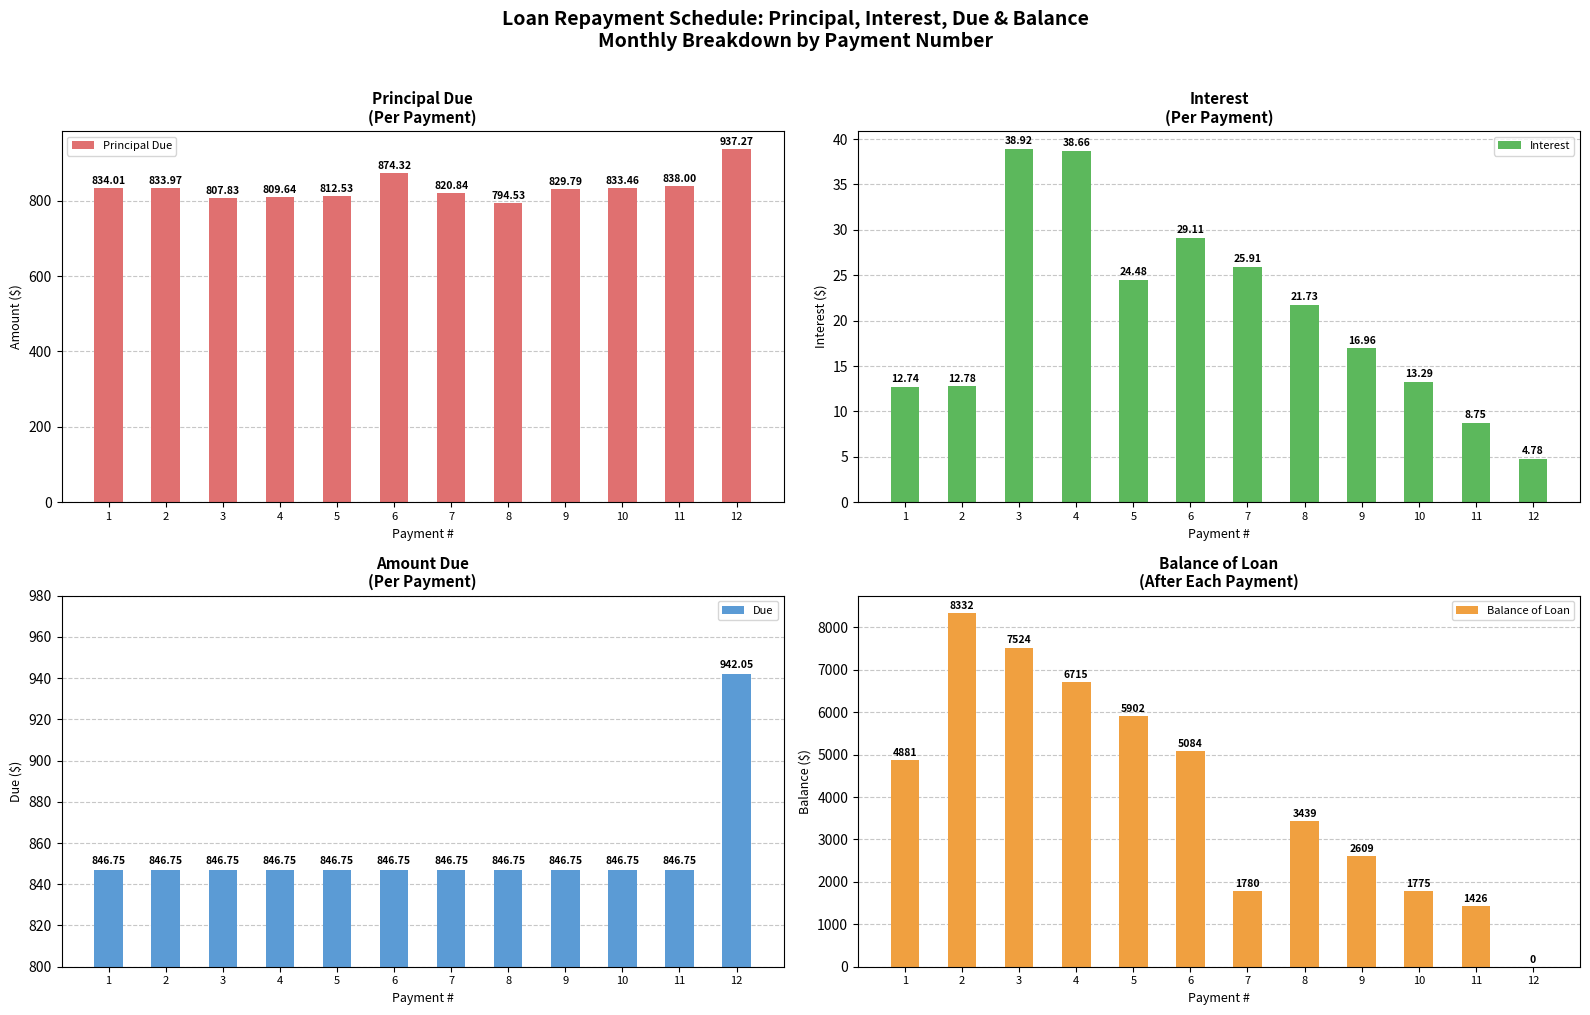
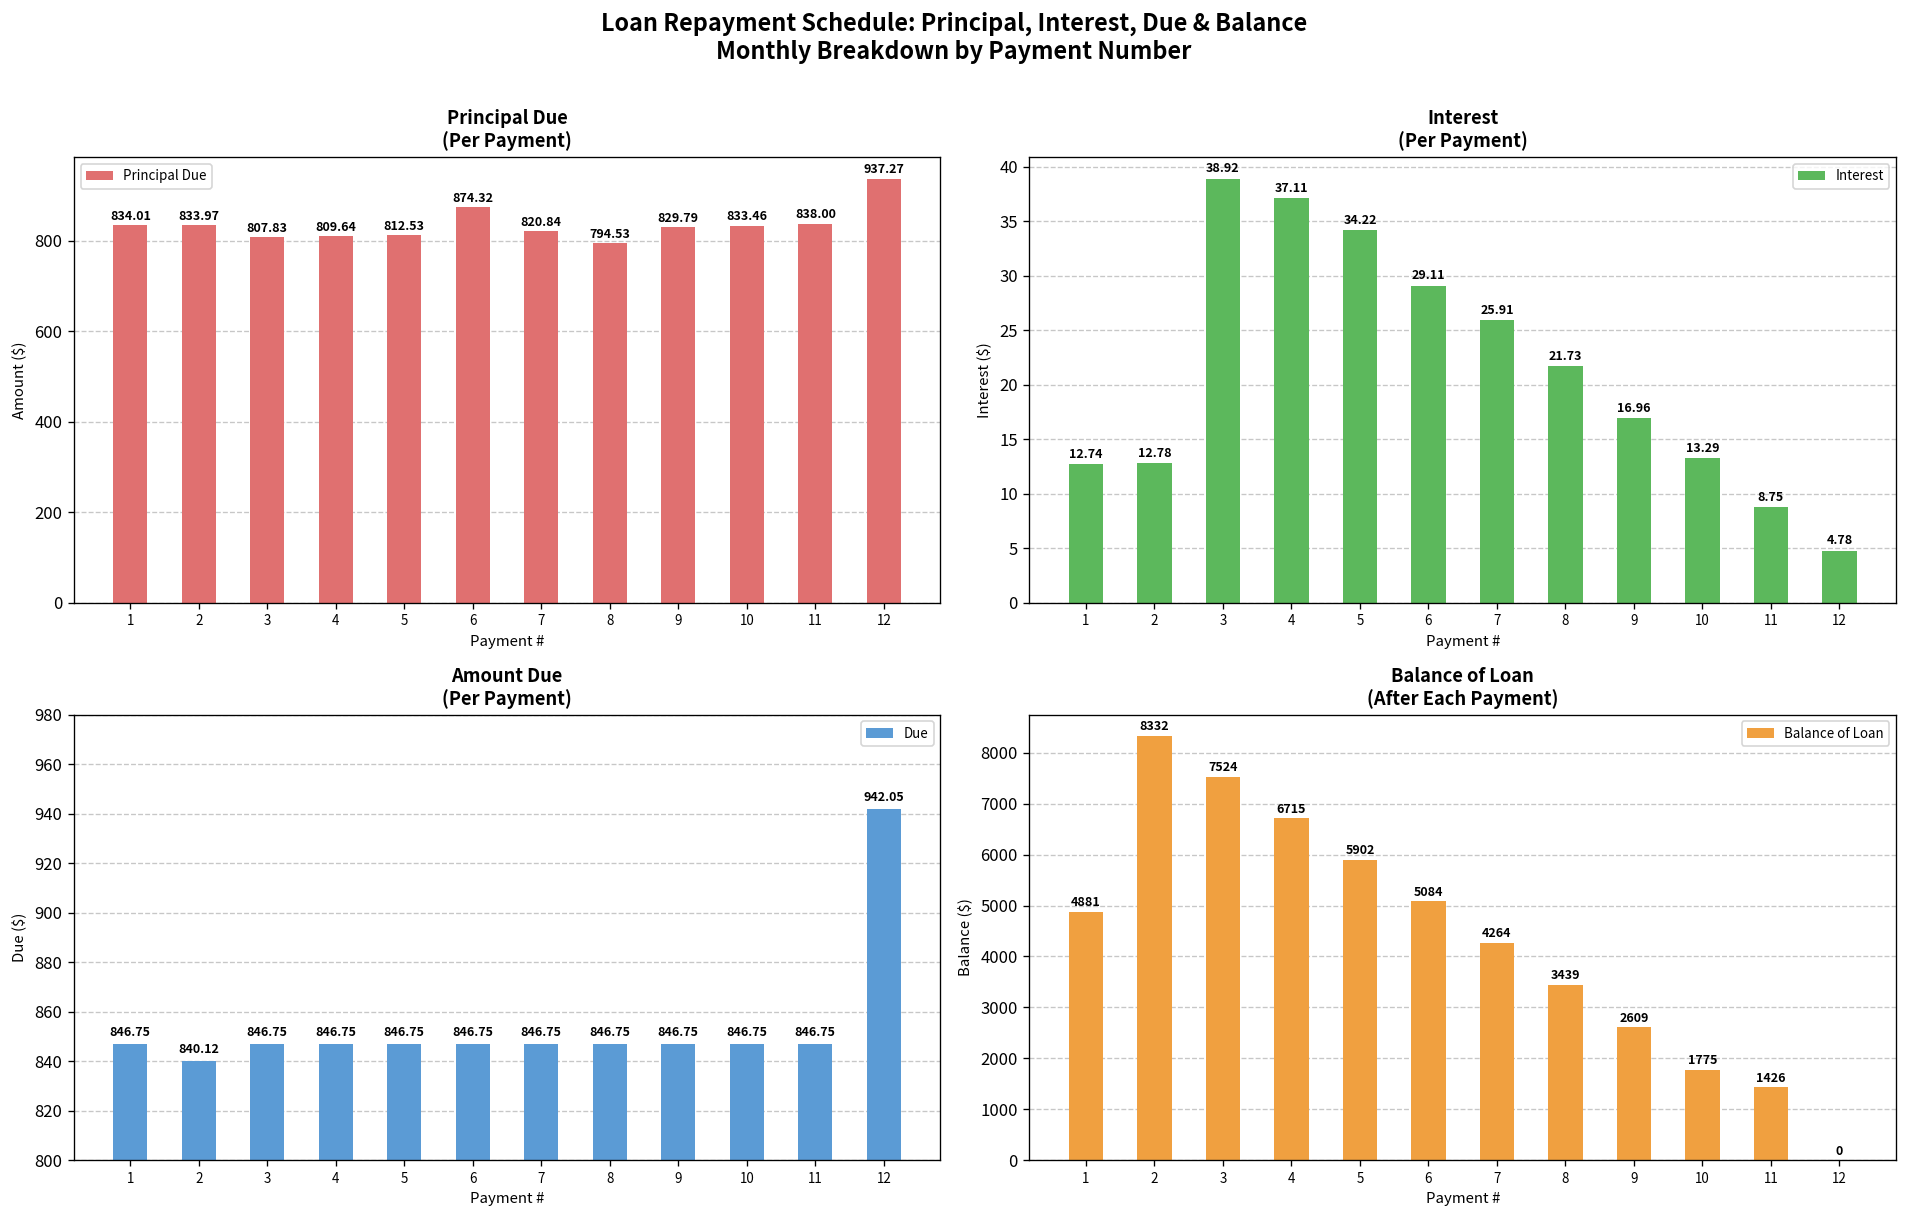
  {
    "Principal Due (Per Payment)": {
      "1": 834.01,
      "2": 833.97,
      "3": 807.83,
      "4": 809.64,
      "5": 812.53,
      "6": 874.32,
      "7": 820.84,
      "8": 794.53,
      "9": 829.79,
      "10": 833.46,
      "11": 838.00,
      "12": 937.27
    },
    "Interest (Per Payment)": {
      "1": 12.74,
      "2": 12.78,
      "3": 38.92,
-     "4": 38.66,
-     "5": 24.48,
+     "4": 37.11,
+     "5": 34.22,
      "6": 29.11,
      "7": 25.91,
      "8": 21.73,
      "9": 16.96,
      "10": 13.29,
      "11": 8.75,
      "12": 4.78
    },
    "Amount Due (Per Payment)": {
      "1": 846.75,
-     "2": 846.75,
+     "2": 840.12,
      "3": 846.75,
      "4": 846.75,
      "5": 846.75,
      "6": 846.75,
      "7": 846.75,
      "8": 846.75,
      "9": 846.75,
      "10": 846.75,
      "11": 846.75,
      "12": 942.05
    },
    "Balance of Loan (After Each Payment)": {
      "1": 4881,
      "2": 8332,
      "3": 7524,
      "4": 6715,
      "5": 5902,
      "6": 5084,
-     "7": 1780,
+     "7": 4264,
      "8": 3439,
      "9": 2609,
      "10": 1775,
      "11": 1426,
      "12": 0
    }
  }
